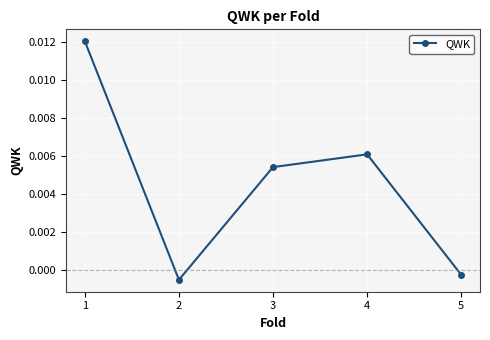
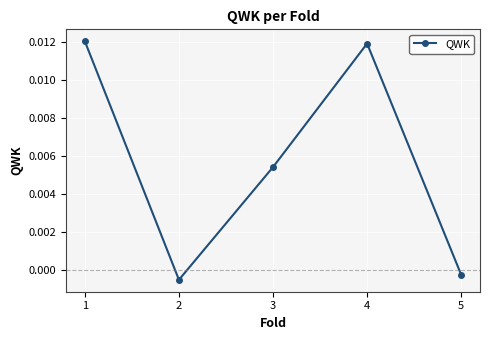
  {
    "1": 0.0120,
    "2": -0.0005,
    "3": 0.0054,
-   "4": 0.0061,
+   "4": 0.0119,
    "5": -0.0003
  }
